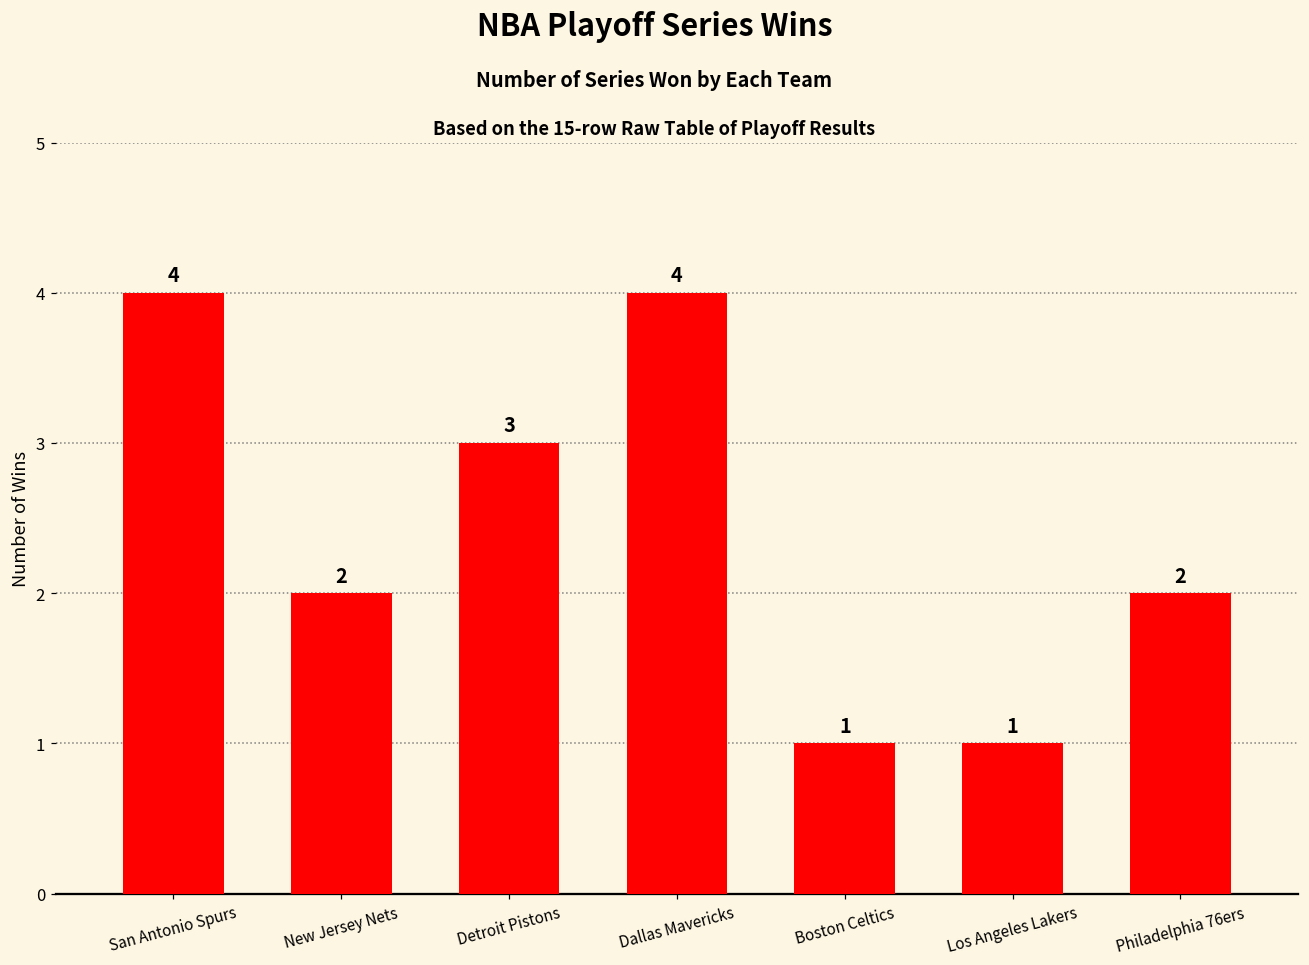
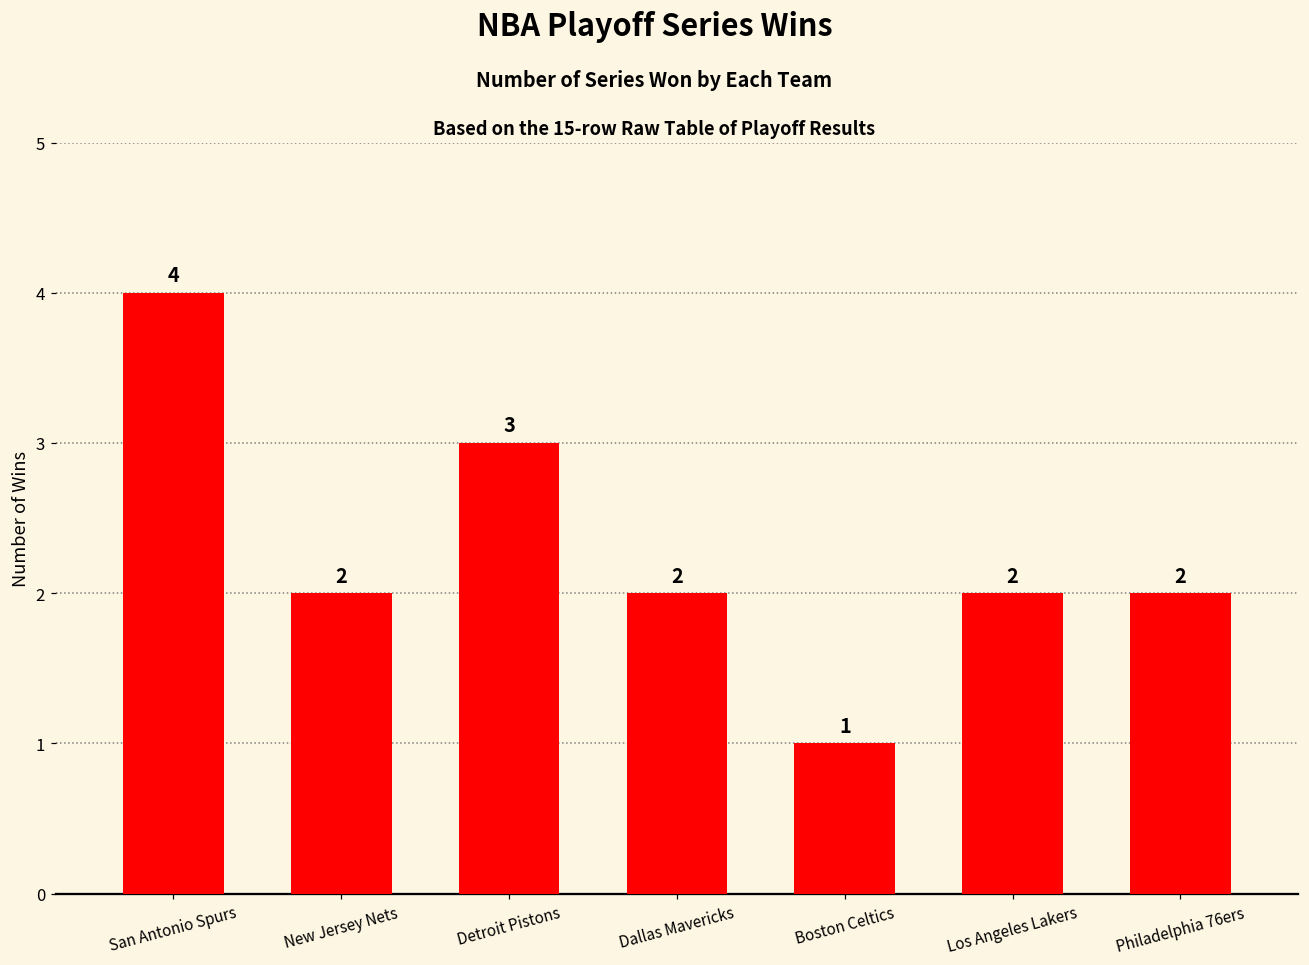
  {
    "San Antonio Spurs": 4,
    "New Jersey Nets": 2,
    "Detroit Pistons": 3,
-   "Dallas Mavericks": 4,
+   "Dallas Mavericks": 2,
    "Boston Celtics": 1,
-   "Los Angeles Lakers": 1,
+   "Los Angeles Lakers": 2,
    "Philadelphia 76ers": 2
  }
